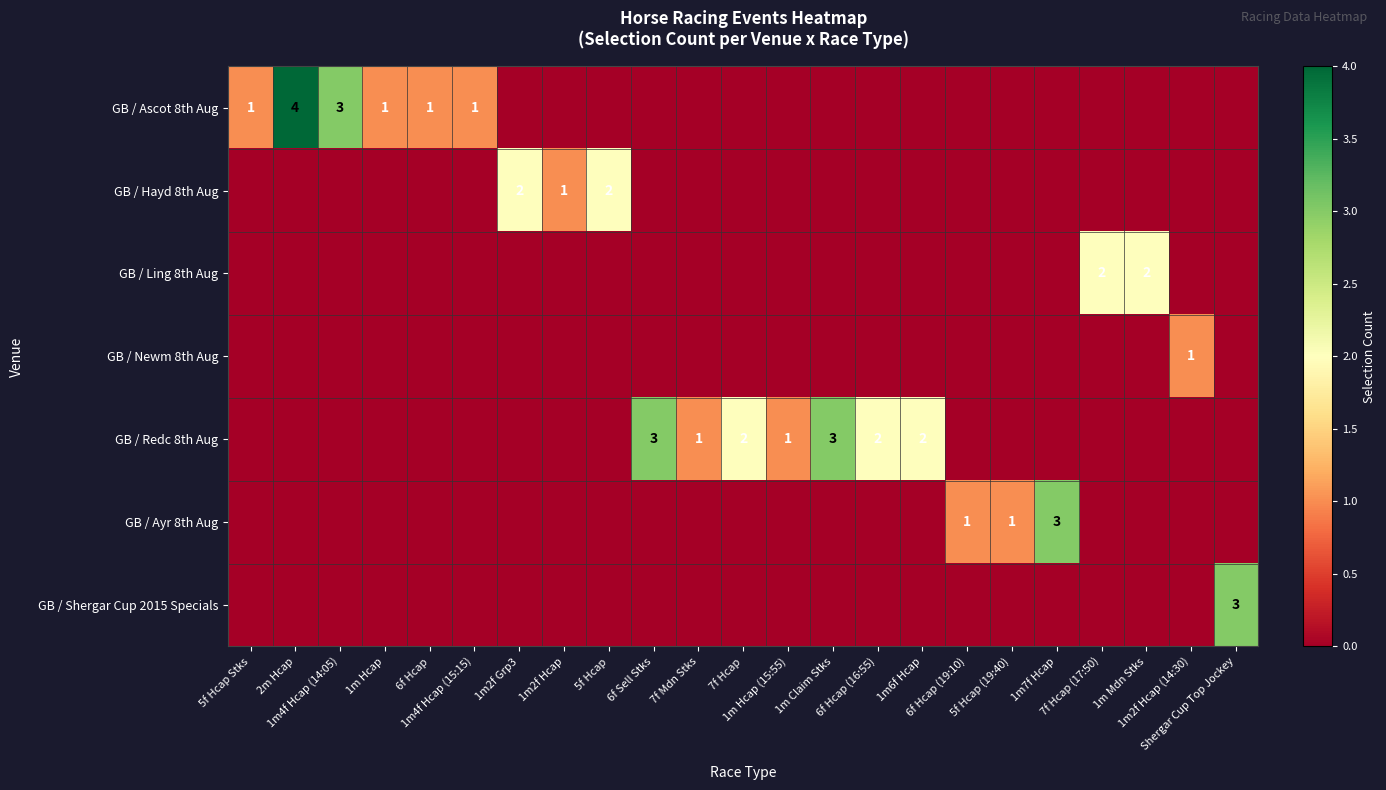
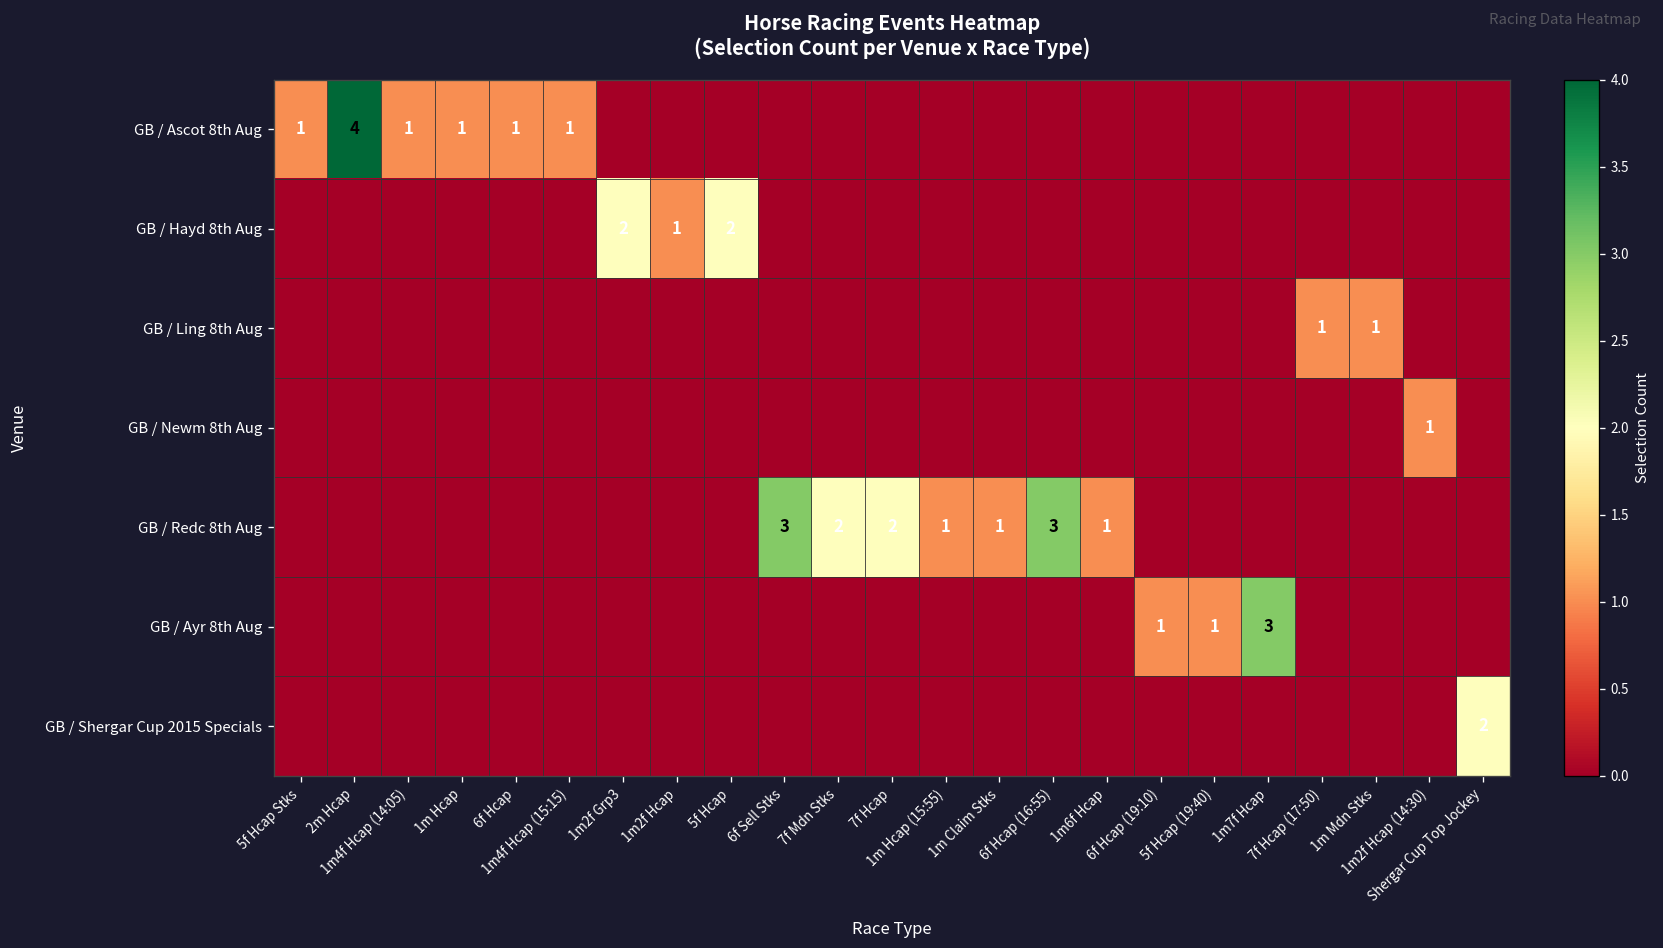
  {
    "GB / Ascot 8th Aug": {
      "5f Hcap Stks": 1,
      "2m Hcap": 4,
-     "1m4f Hcap (14:05)": 3,
+     "1m4f Hcap (14:05)": 1,
      "1m Hcap": 1,
      "6f Hcap": 1,
      "1m4f Hcap (15:15)": 1
    },
    "GB / Hayd 8th Aug": {
      "1m2f Grp3": 2,
      "1m2f Hcap": 1,
      "5f Hcap": 2
    },
    "GB / Ling 8th Aug": {
-     "7f Hcap (17:50)": 2,
-     "1m Mdn Stks": 2
+     "7f Hcap (17:50)": 1,
+     "1m Mdn Stks": 1
    },
    "GB / Newm 8th Aug": {
      "1m2f Hcap (14:30)": 1
    },
    "GB / Redc 8th Aug": {
      "6f Sell Stks": 3,
-     "7f Mdn Stks": 1,
+     "7f Mdn Stks": 2,
      "7f Hcap": 2,
      "1m Hcap (15:55)": 1,
-     "1m Claim Stks": 3,
-     "6f Hcap (16:55)": 2,
-     "1m6f Hcap": 2
+     "1m Claim Stks": 1,
+     "6f Hcap (16:55)": 3,
+     "1m6f Hcap": 1
    },
    "GB / Ayr 8th Aug": {
      "6f Hcap (19:10)": 1,
      "5f Hcap (19:40)": 1,
      "1m7f Hcap": 3
    },
    "GB / Shergar Cup 2015 Specials": {
-     "Shergar Cup Top Jockey": 3
+     "Shergar Cup Top Jockey": 2
    }
  }
